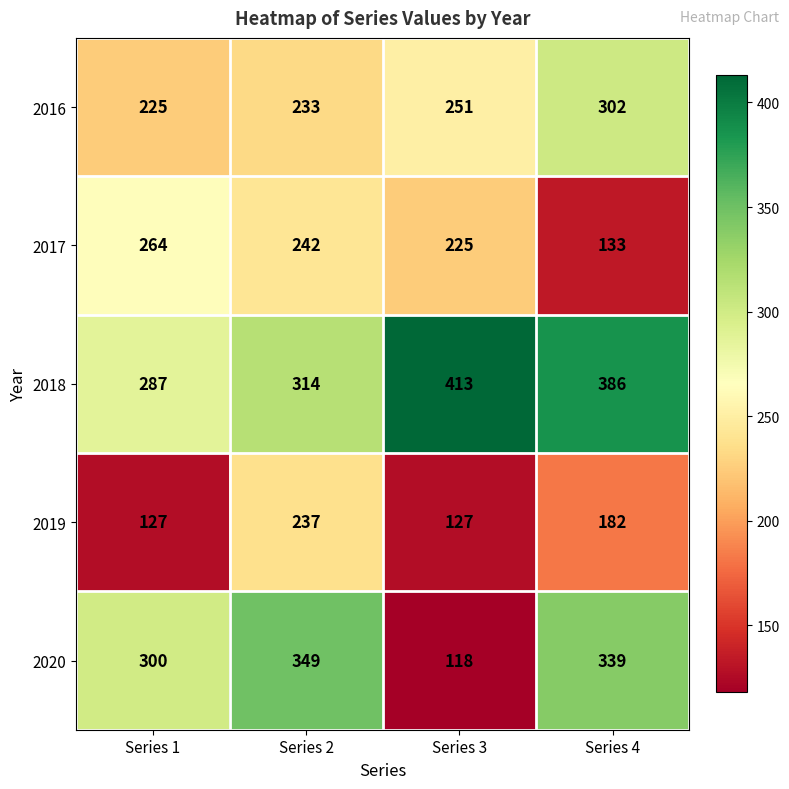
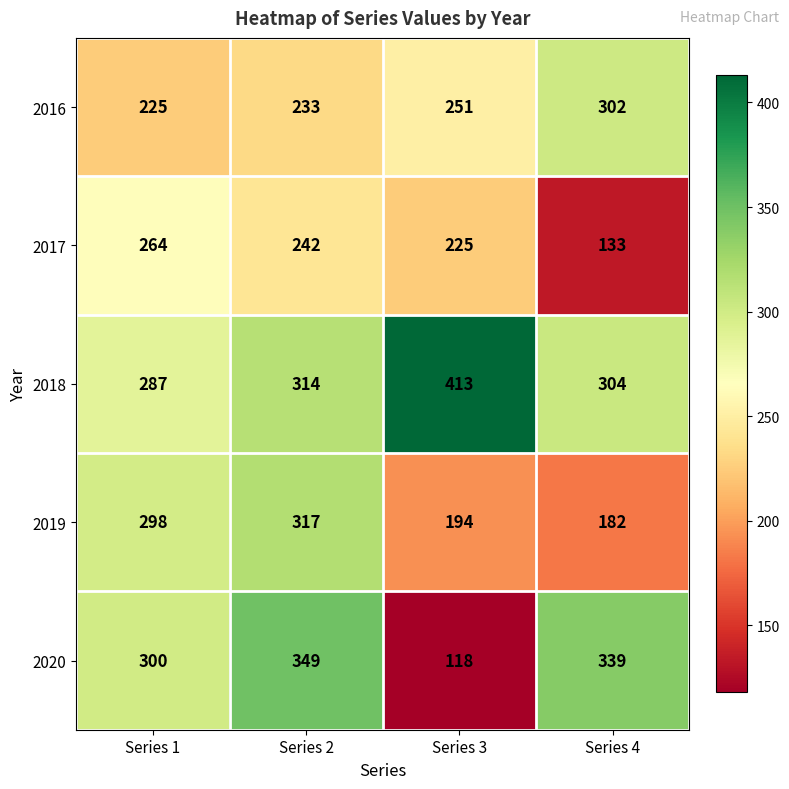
  {
    "2016": {
      "Series 1": 225,
      "Series 2": 233,
      "Series 3": 251,
      "Series 4": 302
    },
    "2017": {
      "Series 1": 264,
      "Series 2": 242,
      "Series 3": 225,
      "Series 4": 133
    },
    "2018": {
      "Series 1": 287,
      "Series 2": 314,
      "Series 3": 413,
-     "Series 4": 386
+     "Series 4": 304
    },
    "2019": {
-     "Series 1": 127,
-     "Series 2": 237,
-     "Series 3": 127,
+     "Series 1": 298,
+     "Series 2": 317,
+     "Series 3": 194,
      "Series 4": 182
    },
    "2020": {
      "Series 1": 300,
      "Series 2": 349,
      "Series 3": 118,
      "Series 4": 339
    }
  }
